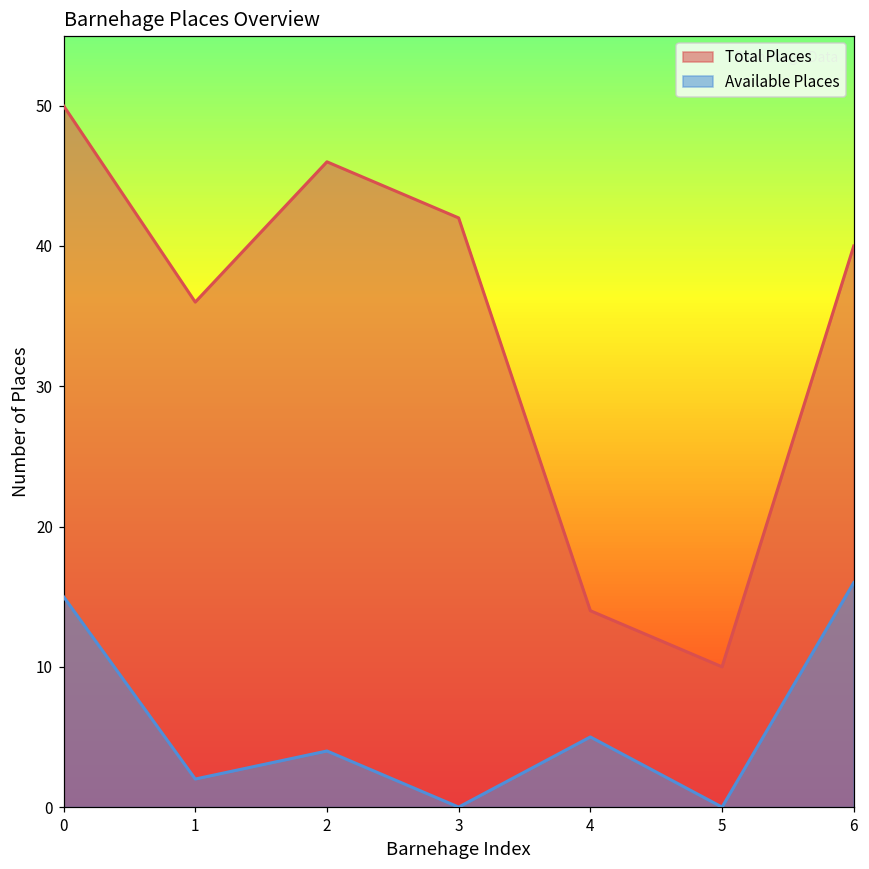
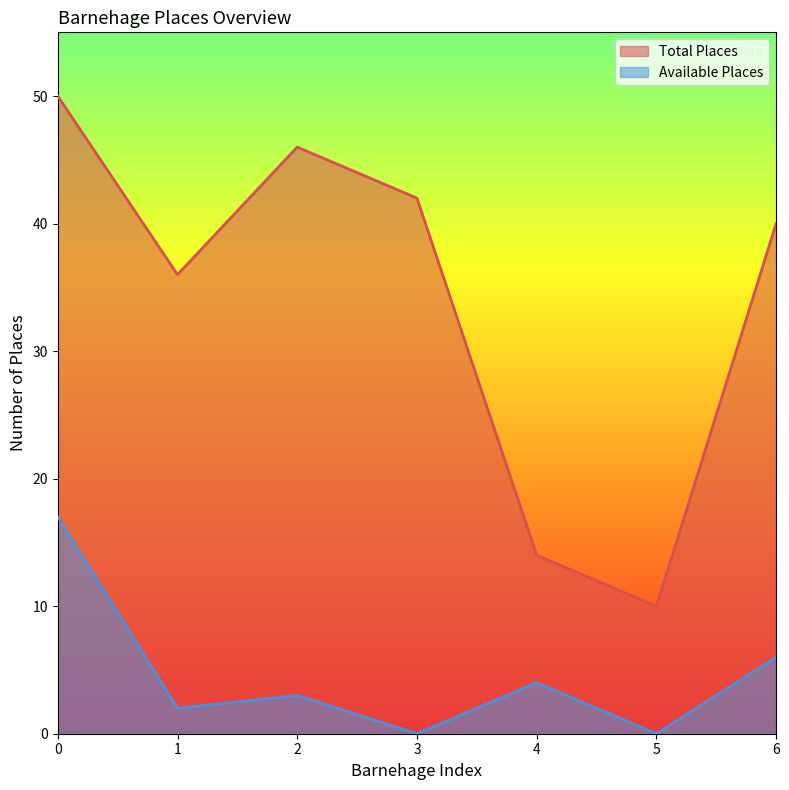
  {
    "Total Places": {
      "0": 50,
      "1": 36,
      "2": 46,
      "3": 42,
      "4": 14,
      "5": 10,
      "6": 40
    },
    "Available Places": {
-     "0": 15,
+     "0": 17,
      "1": 2,
-     "2": 4,
+     "2": 3,
      "3": 0,
-     "4": 5,
+     "4": 4,
      "5": 0,
-     "6": 16
+     "6": 6
    }
  }
